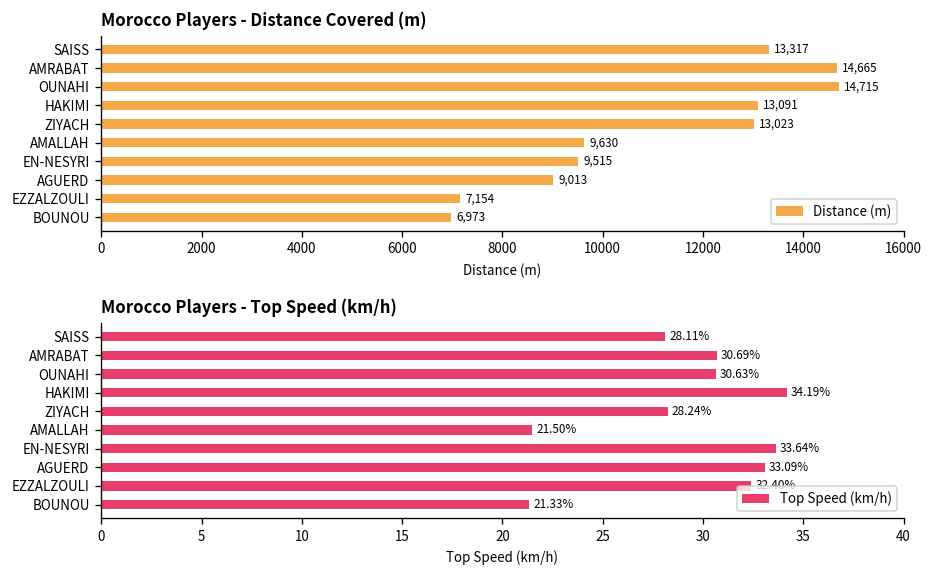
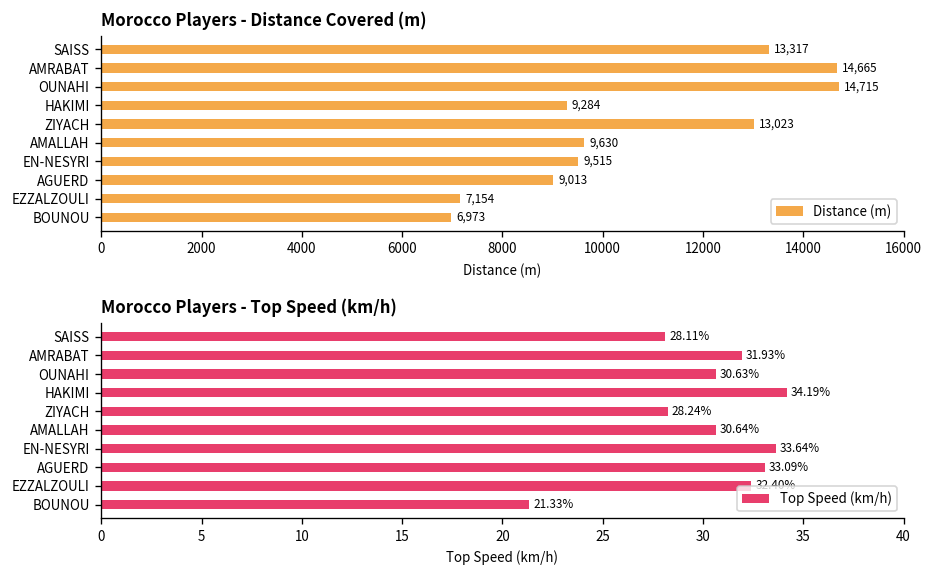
  {
    "Morocco Players - Distance Covered (m)": {
      "SAISS": "13,317",
      "AMRABAT": "14,665",
      "OUNAHI": "14,715",
-     "HAKIMI": "13,091",
+     "HAKIMI": "9,284",
      "ZIYACH": "13,023",
      "AMALLAH": "9,630",
      "EN-NESYRI": "9,515",
      "AGUERD": "9,013",
      "EZZALZOULI": "7,154",
      "BOUNOU": "6,973"
    },
    "Morocco Players - Top Speed (km/h)": {
      "SAISS": "28.11%",
-     "AMRABAT": "30.69%",
+     "AMRABAT": "31.93%",
      "OUNAHI": "30.63%",
      "HAKIMI": "34.19%",
      "ZIYACH": "28.24%",
-     "AMALLAH": "21.50%",
+     "AMALLAH": "30.64%",
      "EN-NESYRI": "33.64%",
      "AGUERD": "33.09%",
      "BOUNOU": "21.33%"
    }
  }
